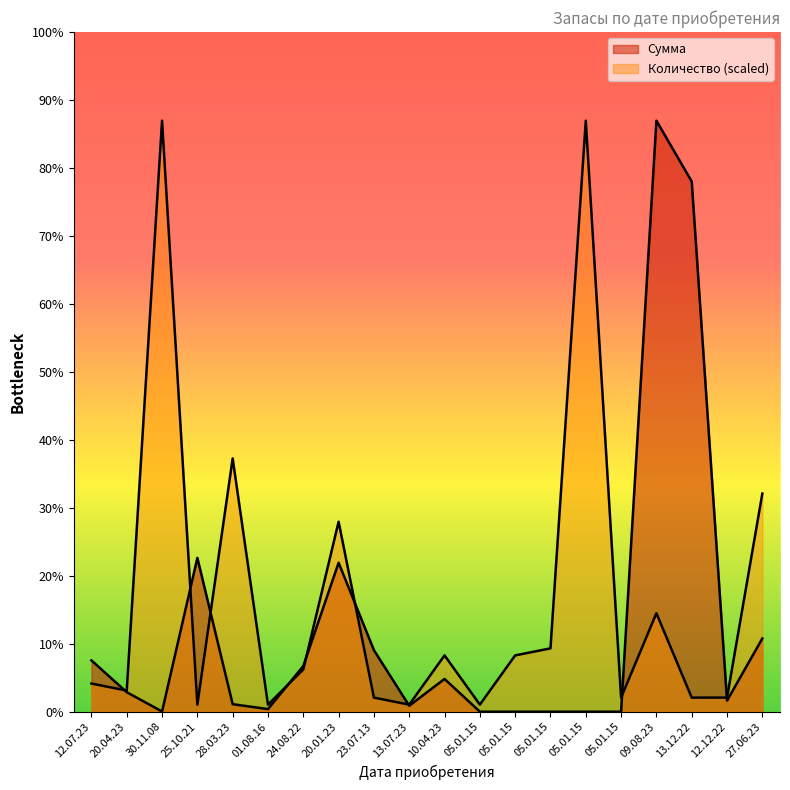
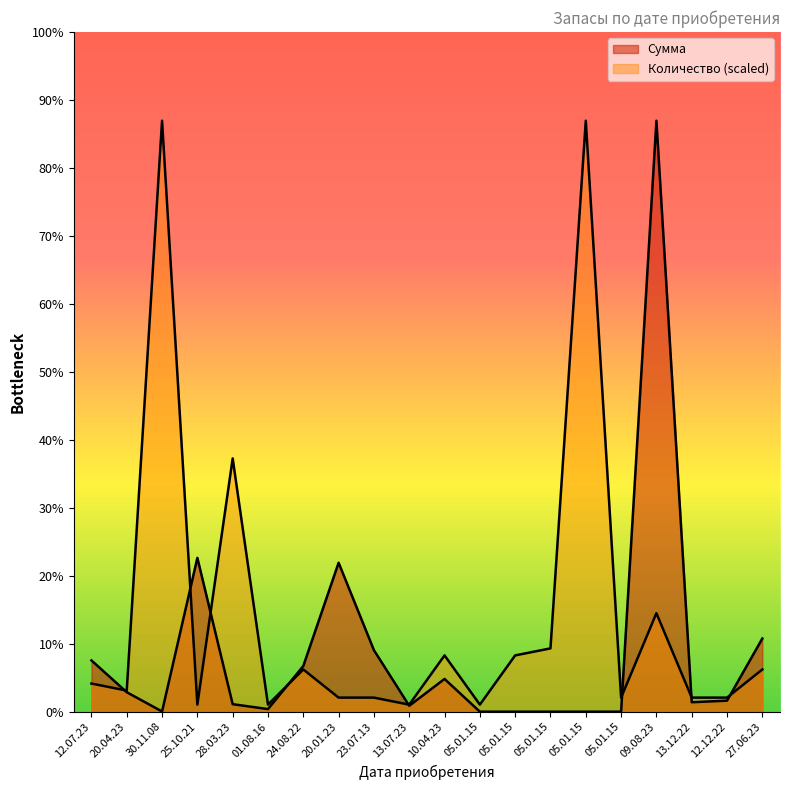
  {
    "Сумма": {
      "12.07.23": "8%",
      "30.11.08": "0%",
      "25.10.21": "23%",
      "28.03.23": "1%",
      "01.08.16": "0%",
      "24.08.22": "7%",
      "20.01.23": "22%",
      "23.07.13": "9%",
      "10.04.23": "5%",
      "09.08.23": "87%",
-     "13.12.22": "78%",
+     "13.12.22": "1%",
      "12.12.22": "2%",
      "27.06.23": "11%"
    },
    "Количество (scaled)": {
      "12.07.23": "4%",
      "30.11.08": "87%",
      "25.10.21": "1%",
      "28.03.23": "37%",
      "01.08.16": "1%",
      "24.08.22": "6%",
-     "20.01.23": "28%",
+     "20.01.23": "2%",
      "23.07.13": "2%",
      "10.04.23": "8%",
      "09.08.23": "14%",
      "13.12.22": "2%",
      "12.12.22": "2%",
-     "27.06.23": "32%"
+     "27.06.23": "6%"
    }
  }
